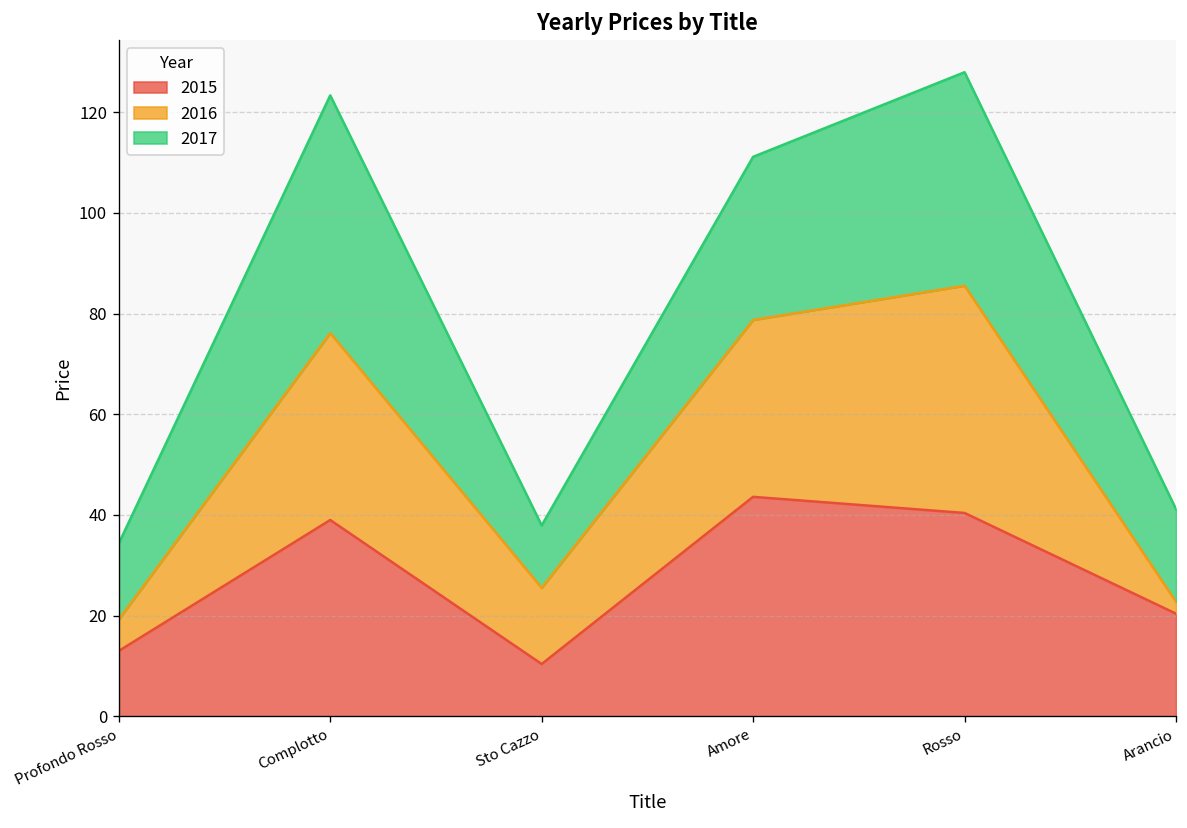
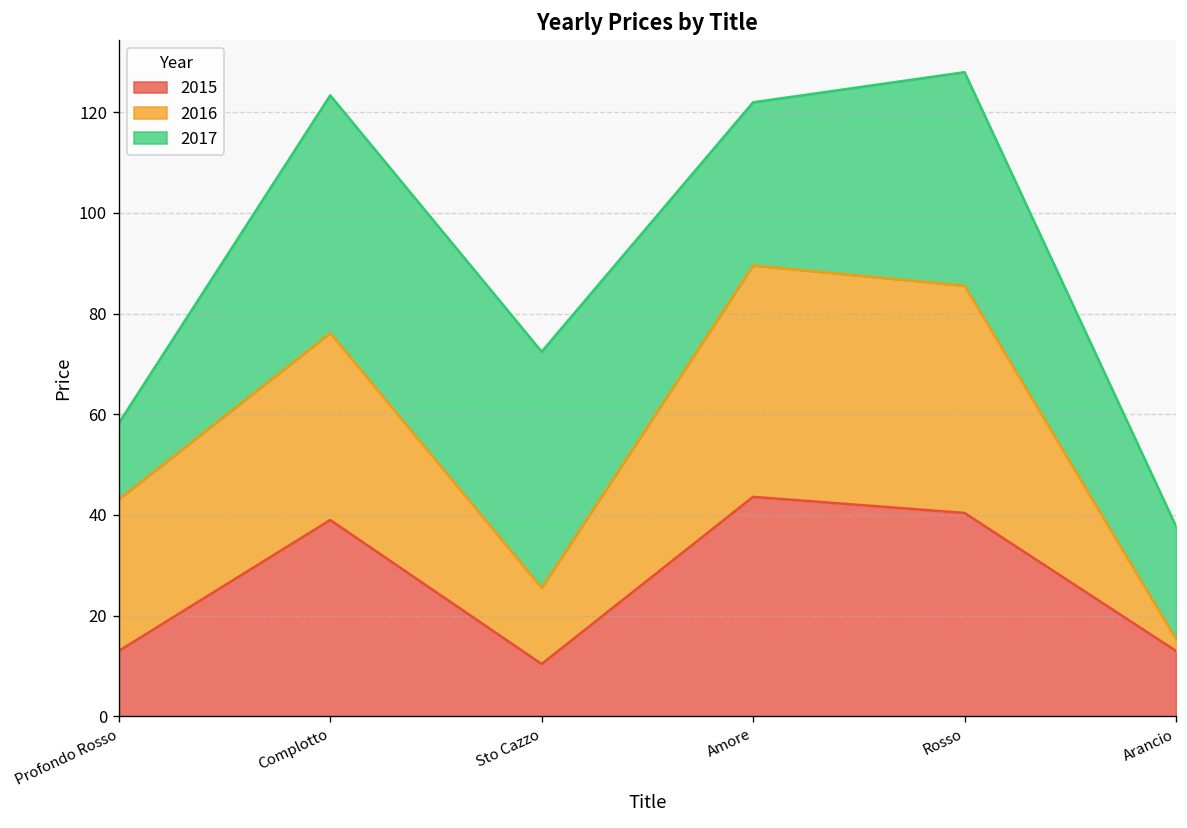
  {
    "2015": {
      "Profondo Rosso": 13,
      "Complotto": 39,
      "Sto Cazzo": 10,
      "Amore": 44,
      "Rosso": 40,
-     "Arancio": 20
+     "Arancio": 13
    },
    "2016": {
-     "Profondo Rosso": 6,
+     "Profondo Rosso": 30,
      "Complotto": 37,
      "Sto Cazzo": 15,
-     "Amore": 35,
+     "Amore": 46,
      "Rosso": 45,
      "Arancio": 2
    },
    "2017": {
      "Profondo Rosso": 15,
      "Complotto": 47,
-     "Sto Cazzo": 12,
+     "Sto Cazzo": 47,
      "Amore": 32,
      "Rosso": 42,
-     "Arancio": 18
+     "Arancio": 22
    }
  }
